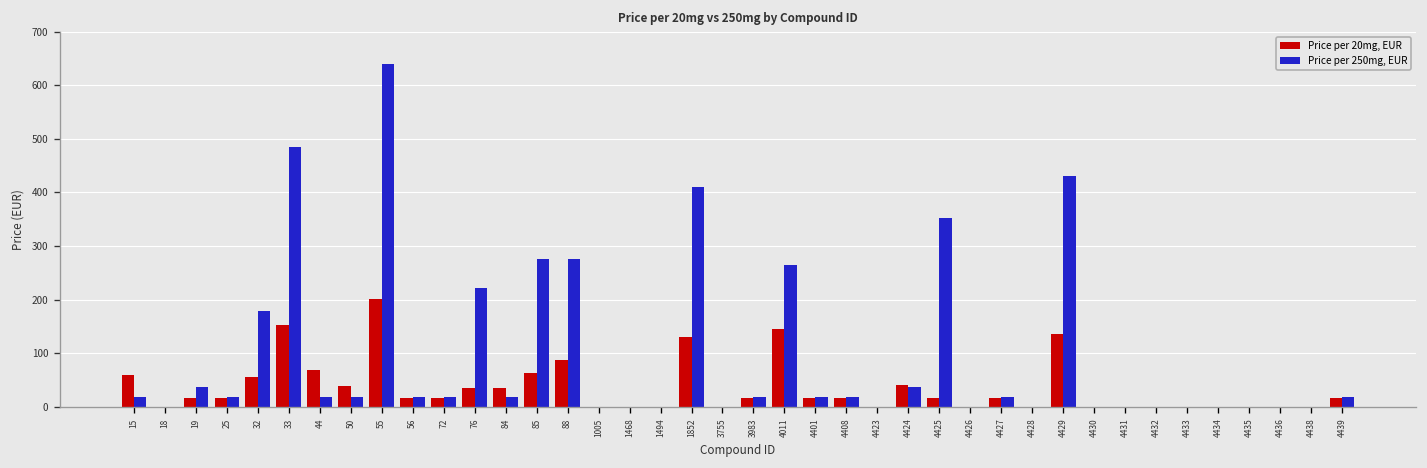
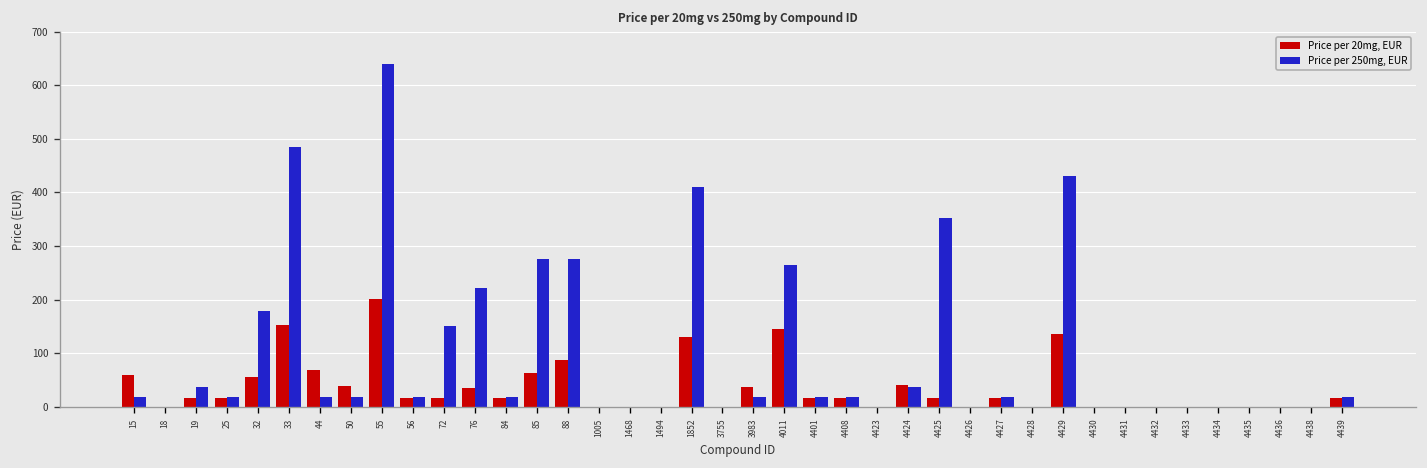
  {
    "Price per 20mg, EUR": {
      "15": 60,
      "18": 0,
      "19": 20,
      "25": 20,
      "32": 60,
      "33": 150,
      "44": 70,
      "50": 40,
      "55": 200,
      "56": 20,
      "72": 20,
      "76": 40,
-     "84": 40,
+     "84": 20,
      "85": 60,
      "88": 90,
      "1005": 0,
      "1468": 0,
      "1494": 0,
      "1852": 130,
      "3755": 0,
-     "3983": 20,
+     "3983": 40,
      "4011": 150,
      "4401": 20,
      "4408": 20,
      "4423": 0,
      "4424": 40,
      "4425": 20,
      "4426": 0,
      "4427": 20,
      "4428": 0,
      "4429": 140,
      "4430": 0,
      "4431": 0,
      "4432": 0,
      "4433": 0,
      "4434": 0,
      "4435": 0,
      "4436": 0,
      "4438": 0,
      "4439": 20
    },
    "Price per 250mg, EUR": {
      "15": 20,
      "18": 0,
      "19": 40,
      "25": 20,
      "32": 180,
      "33": 490,
      "44": 20,
      "50": 20,
      "55": 640,
      "56": 20,
-     "72": 20,
+     "72": 150,
      "76": 220,
      "84": 20,
      "85": 280,
      "88": 280,
      "1005": 0,
      "1468": 0,
      "1494": 0,
      "1852": 410,
      "3755": 0,
      "3983": 20,
      "4011": 270,
      "4401": 20,
      "4408": 20,
      "4423": 0,
      "4424": 40,
      "4425": 350,
      "4426": 0,
      "4427": 20,
      "4428": 0,
      "4429": 430,
      "4430": 0,
      "4431": 0,
      "4432": 0,
      "4433": 0,
      "4434": 0,
      "4435": 0,
      "4436": 0,
      "4438": 0,
      "4439": 20
    }
  }
